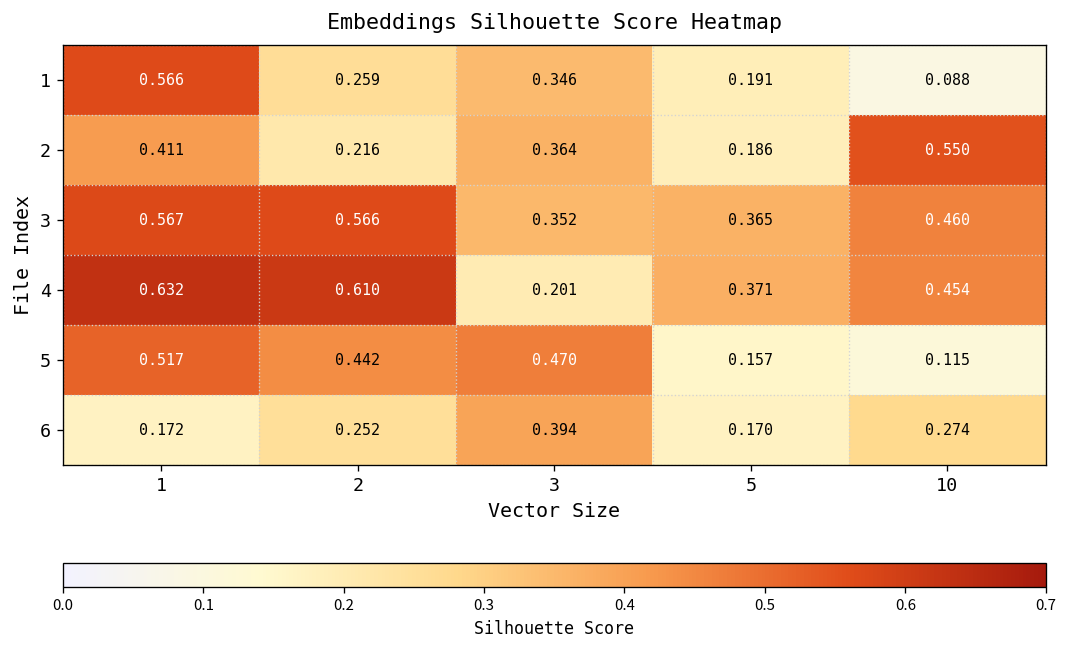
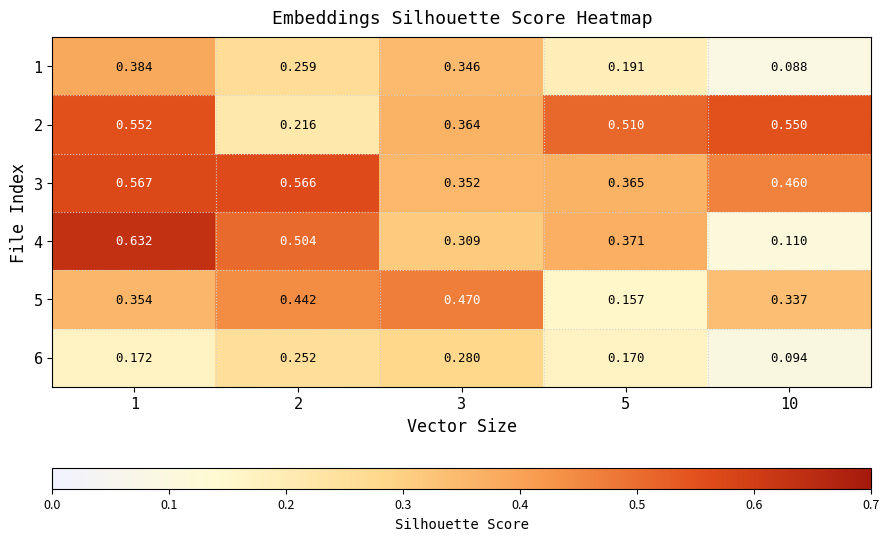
  {
    "1": {
-     "1": 0.566,
+     "1": 0.384,
      "2": 0.259,
      "3": 0.346,
      "5": 0.191,
      "10": 0.088
    },
    "2": {
-     "1": 0.411,
+     "1": 0.552,
      "2": 0.216,
      "3": 0.364,
-     "5": 0.186,
+     "5": 0.510,
      "10": 0.550
    },
    "3": {
      "1": 0.567,
      "2": 0.566,
      "3": 0.352,
      "5": 0.365,
      "10": 0.460
    },
    "4": {
      "1": 0.632,
-     "2": 0.610,
-     "3": 0.201,
+     "2": 0.504,
+     "3": 0.309,
      "5": 0.371,
-     "10": 0.454
+     "10": 0.110
    },
    "5": {
-     "1": 0.517,
+     "1": 0.354,
      "2": 0.442,
      "3": 0.470,
      "5": 0.157,
-     "10": 0.115
+     "10": 0.337
    },
    "6": {
      "1": 0.172,
      "2": 0.252,
-     "3": 0.394,
+     "3": 0.280,
      "5": 0.170,
-     "10": 0.274
+     "10": 0.094
    }
  }
